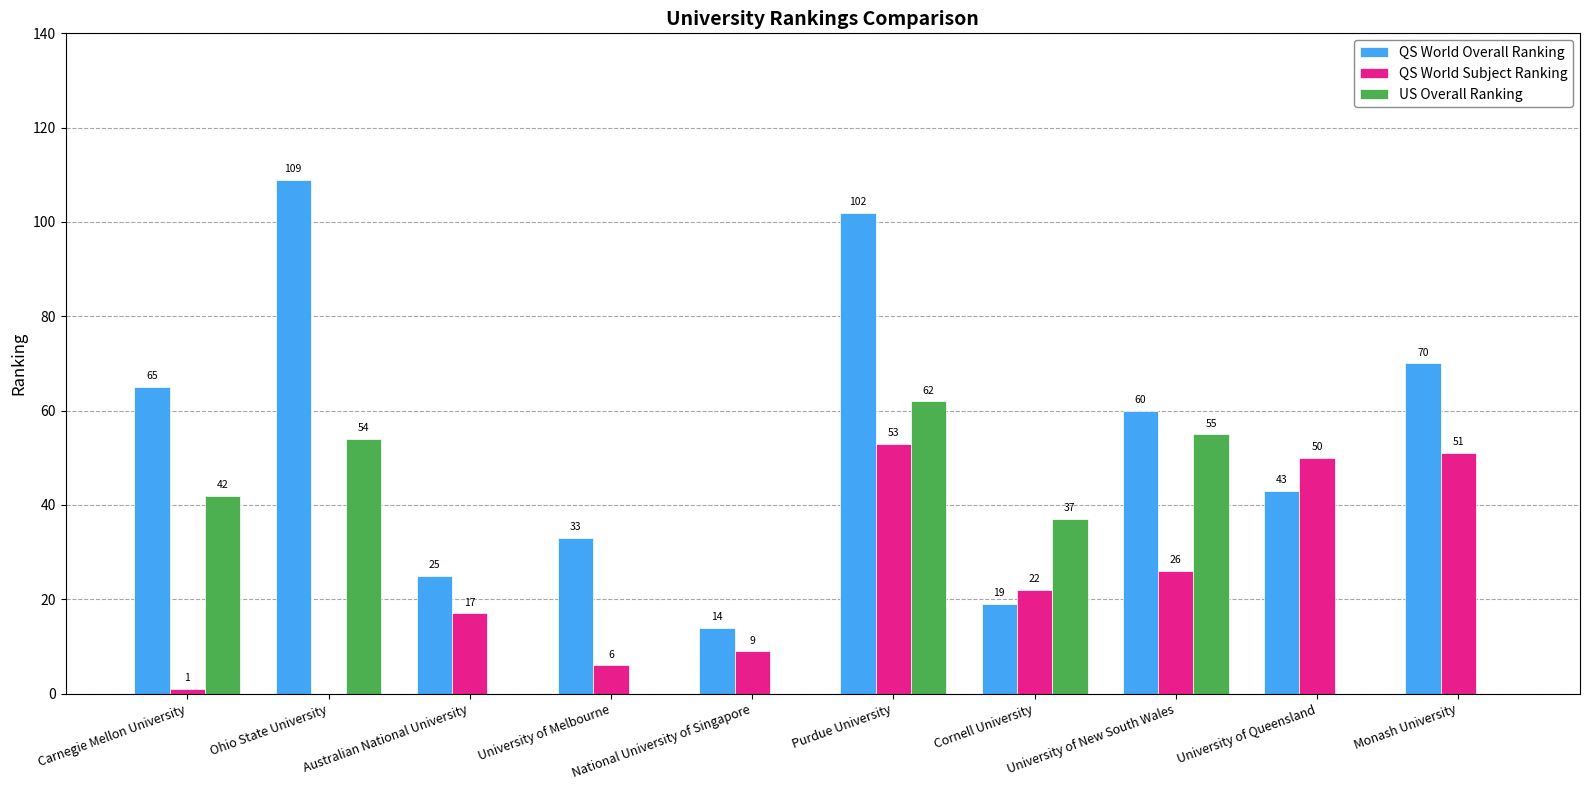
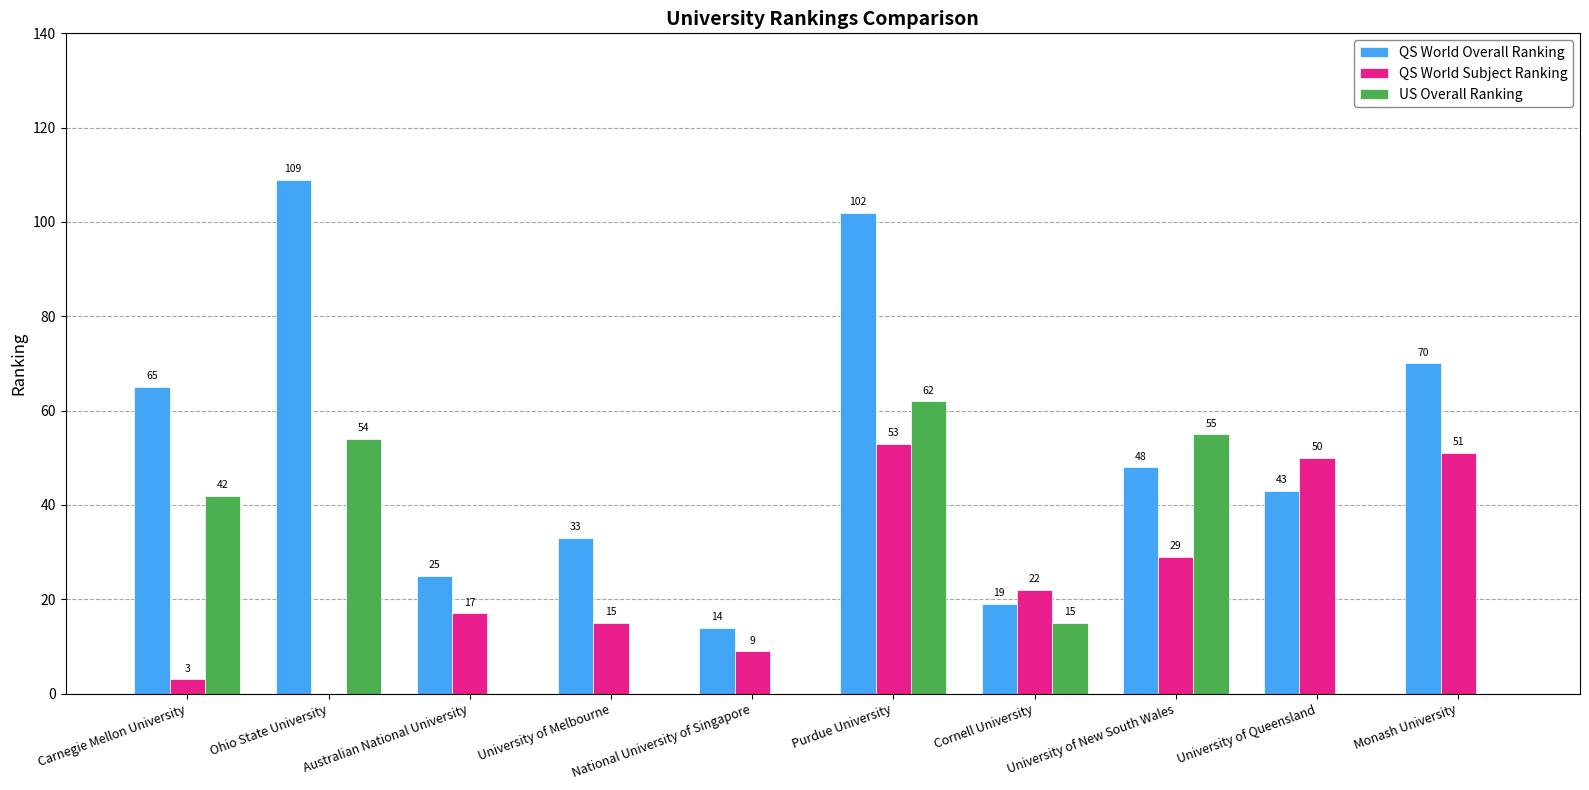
  {
    "QS World Overall Ranking": {
      "Carnegie Mellon University": 65,
      "Ohio State University": 109,
      "Australian National University": 25,
      "University of Melbourne": 33,
      "National University of Singapore": 14,
      "Purdue University": 102,
      "Cornell University": 19,
-     "University of New South Wales": 60,
+     "University of New South Wales": 48,
      "University of Queensland": 43,
      "Monash University": 70
    },
    "QS World Subject Ranking": {
-     "Carnegie Mellon University": 1,
+     "Carnegie Mellon University": 3,
      "Australian National University": 17,
-     "University of Melbourne": 6,
+     "University of Melbourne": 15,
      "National University of Singapore": 9,
      "Purdue University": 53,
      "Cornell University": 22,
-     "University of New South Wales": 26,
+     "University of New South Wales": 29,
      "University of Queensland": 50,
      "Monash University": 51
    },
    "US Overall Ranking": {
      "Carnegie Mellon University": 42,
      "Ohio State University": 54,
      "Purdue University": 62,
-     "Cornell University": 37,
+     "Cornell University": 15,
      "University of New South Wales": 55
    }
  }
